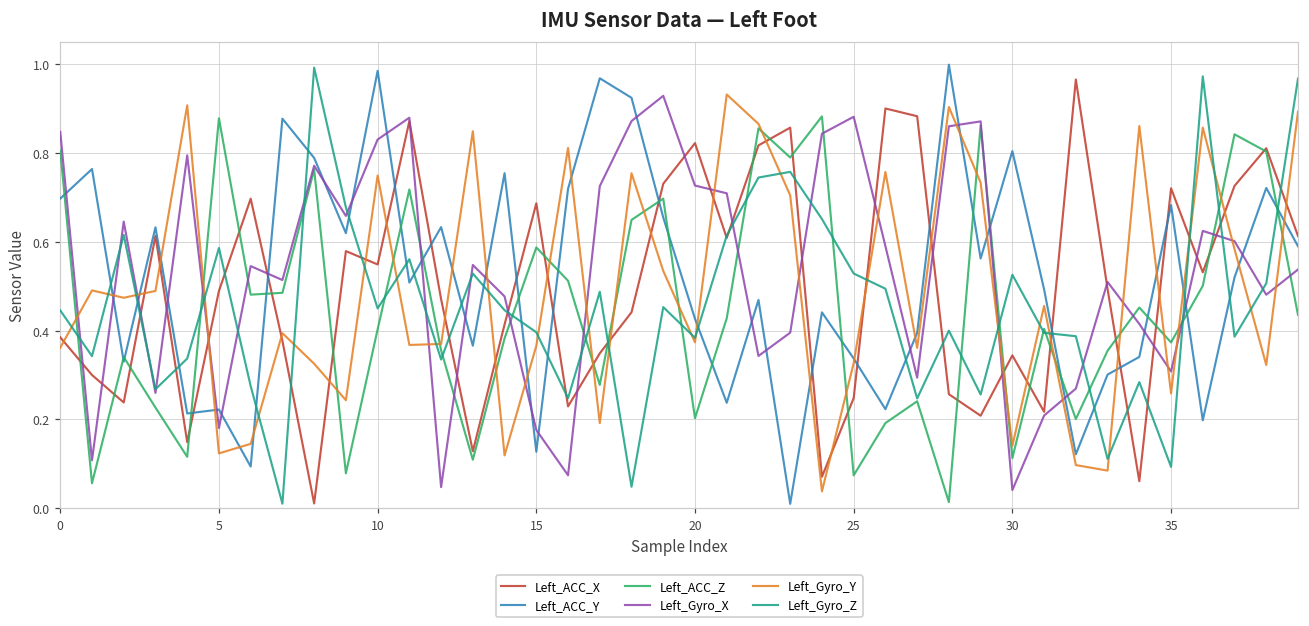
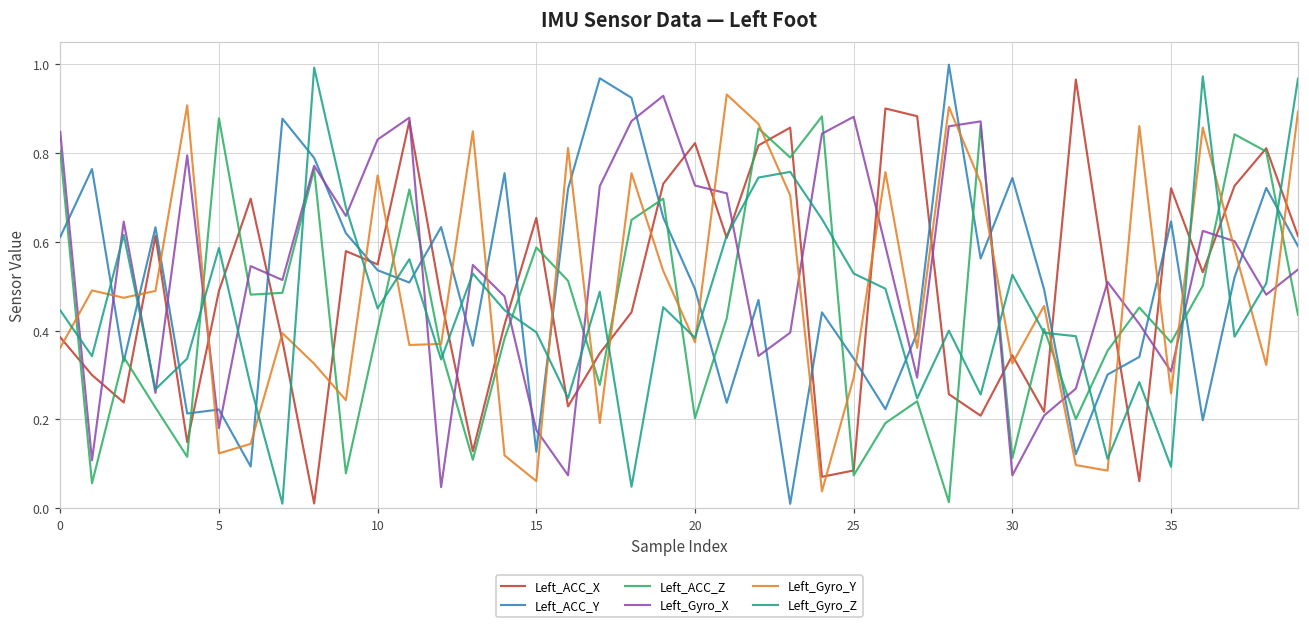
  {
    "Left_ACC_X": {
      "0": 0.38,
      "5": 0.49,
      "10": 0.55,
-     "15": 0.69,
+     "15": 0.65,
      "20": 0.82,
-     "25": 0.25,
+     "25": 0.09,
      "30": 0.34,
      "35": 0.72
    },
    "Left_ACC_Y": {
-     "0": 0.70,
+     "0": 0.61,
      "5": 0.22,
-     "10": 0.98,
+     "10": 0.54,
      "15": 0.13,
-     "20": 0.43,
+     "20": 0.49,
      "25": 0.34,
-     "30": 0.80,
-     "35": 0.68
+     "30": 0.74,
+     "35": 0.65
    },
    "Left_Gyro_X": {
      "0": 0.85,
      "5": 0.18,
      "10": 0.83,
      "15": 0.18,
      "20": 0.73,
      "25": 0.88,
-     "30": 0.04,
+     "30": 0.07,
      "35": 0.31
    },
    "Left_Gyro_Y": {
      "0": 0.36,
      "5": 0.12,
      "10": 0.75,
-     "15": 0.37,
+     "15": 0.06,
      "20": 0.37,
-     "25": 0.33,
-     "30": 0.14,
+     "25": 0.29,
+     "30": 0.33,
      "35": 0.26
    }
  }
